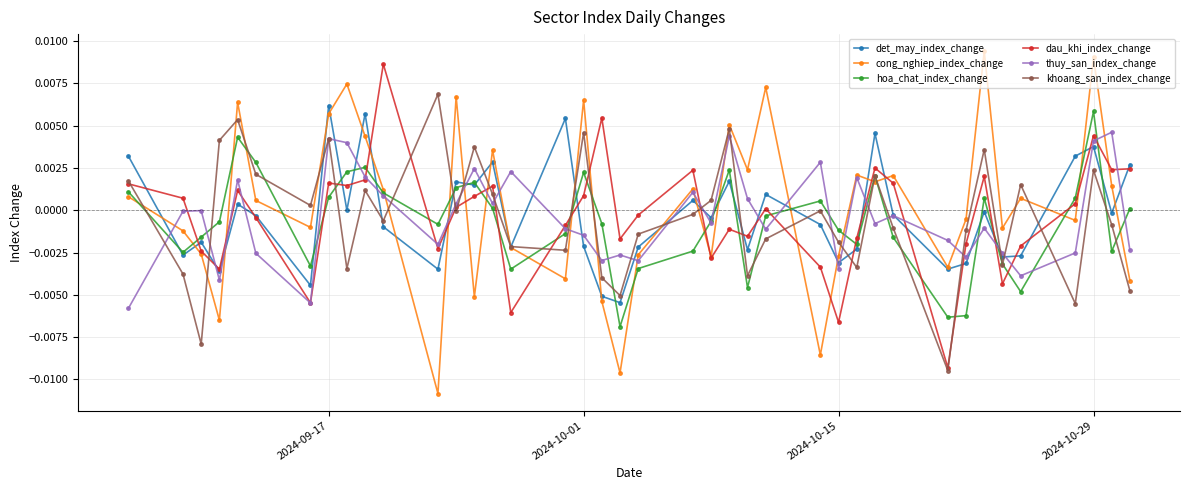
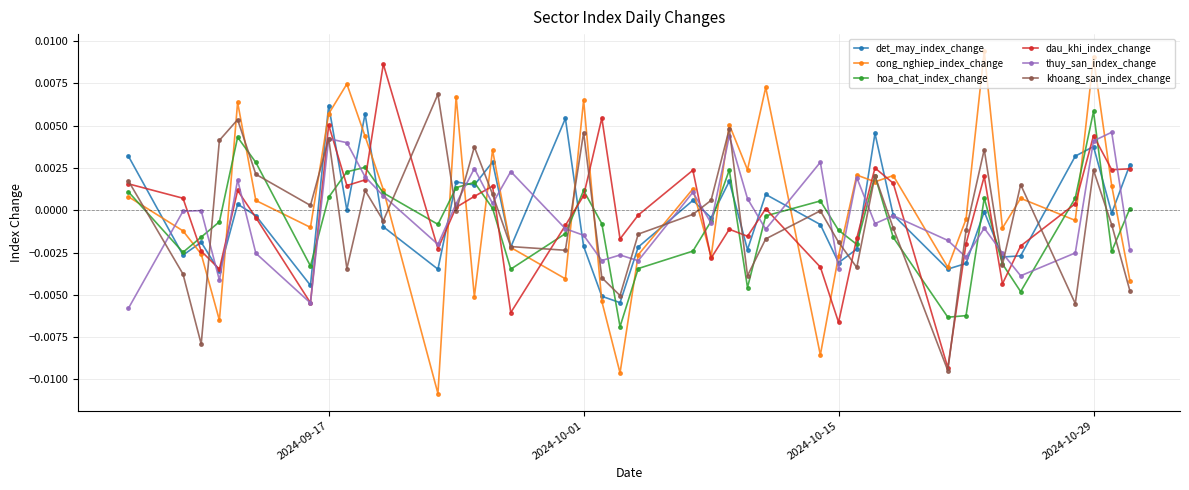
  {
    "det_may_index_change": {
      "2024-09-17": 0.0062,
      "2024-10-01": -0.0021,
      "2024-10-15": -0.0031,
      "2024-10-29": 0.0038
    },
    "cong_nghiep_index_change": {
      "2024-09-17": 0.0057,
      "2024-10-01": 0.0065,
      "2024-10-15": -0.0027
    },
    "hoa_chat_index_change": {
      "2024-09-17": 0.0008,
-     "2024-10-01": 0.0022,
+     "2024-10-01": 0.0012,
      "2024-10-15": -0.0012,
      "2024-10-29": 0.0058
    },
    "dau_khi_index_change": {
-     "2024-09-17": 0.0016,
+     "2024-09-17": 0.0050,
      "2024-10-01": 0.0009,
      "2024-10-15": -0.0066,
      "2024-10-29": 0.0044
    },
    "thuy_san_index_change": {
      "2024-10-01": -0.0015,
      "2024-10-15": -0.0035,
      "2024-10-29": 0.0041
    },
    "khoang_san_index_change": {
      "2024-10-01": 0.0046,
      "2024-10-15": -0.0019,
      "2024-10-29": 0.0024
    }
  }
